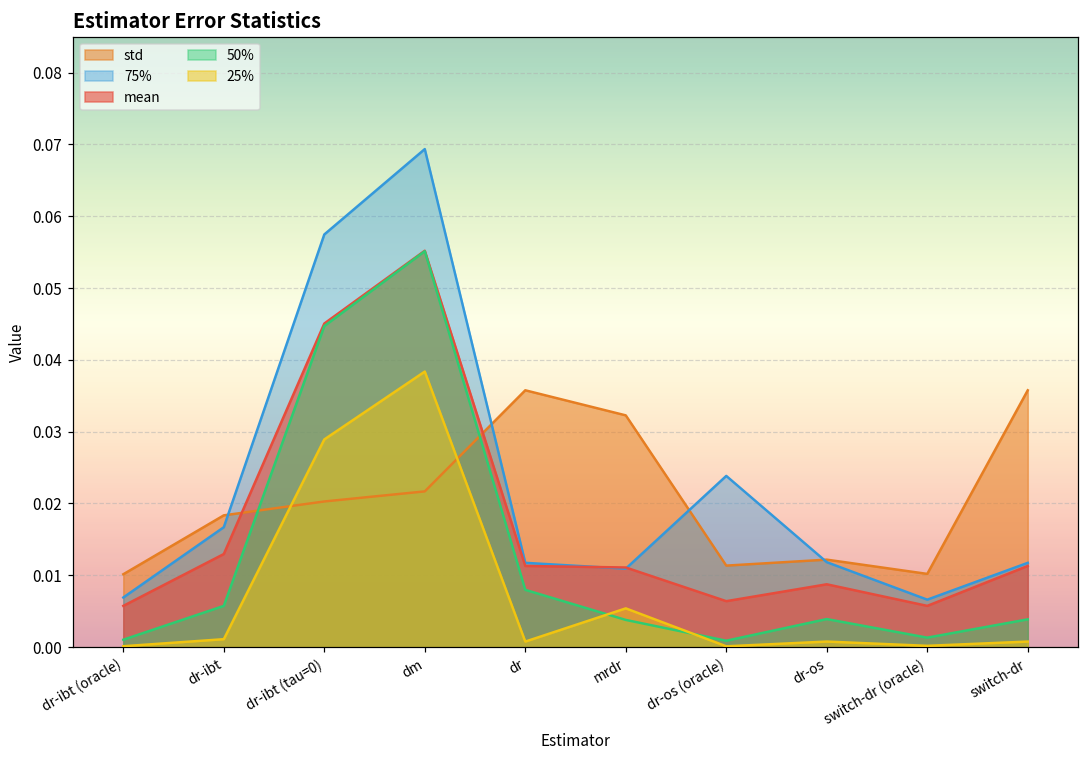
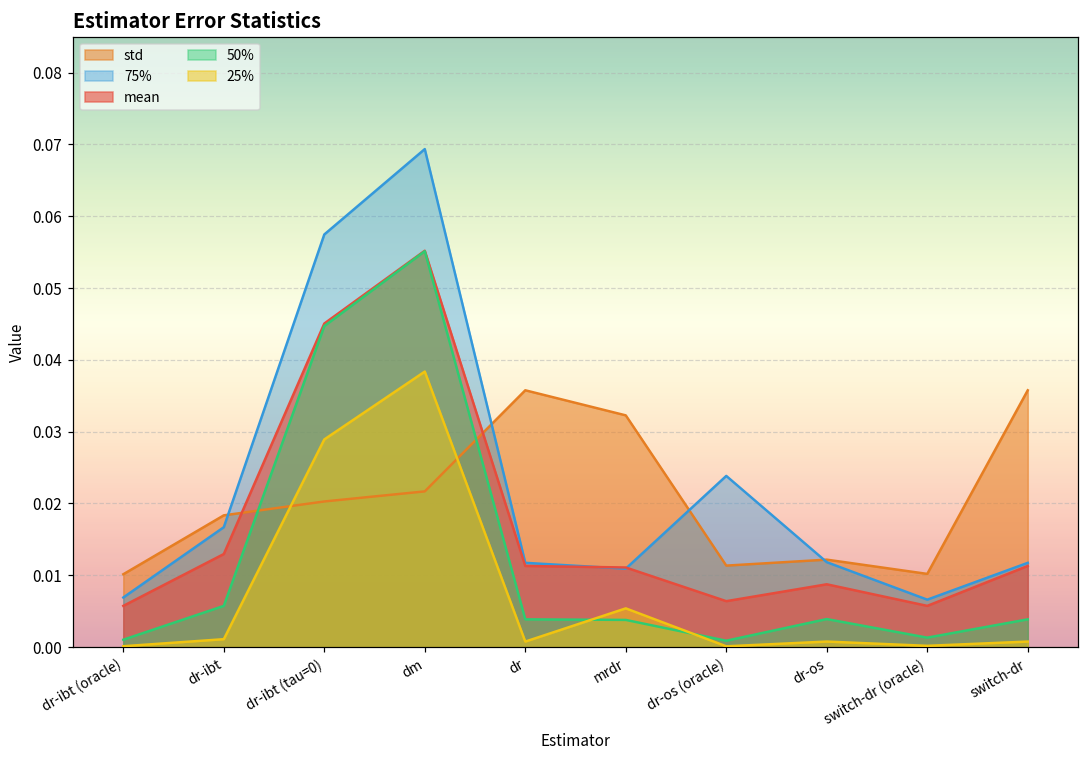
  {
    "75%": {
      "dr-ibt (oracle)": 0.007,
      "dr-ibt": 0.017,
      "dr-ibt (tau=0)": 0.057,
      "dm": 0.069,
      "dr": 0.012,
      "dr-os (oracle)": 0.024,
      "switch-dr (oracle)": 0.007,
      "switch-dr": 0.012
    },
    "50%": {
      "dr-ibt (oracle)": 0.001,
      "dr-ibt": 0.006,
-     "dr": 0.008,
+     "dr": 0.004,
      "mrdr": 0.004,
      "dr-os (oracle)": 0.001,
      "dr-os": 0.004,
      "switch-dr (oracle)": 0.001,
      "switch-dr": 0.004
    },
    "25%": {
      "dr-ibt (oracle)": 0.000,
      "dr-ibt": 0.001,
      "dr-ibt (tau=0)": 0.029,
      "dm": 0.038,
      "dr": 0.001,
      "mrdr": 0.005,
      "dr-os (oracle)": 0.000,
      "dr-os": 0.001,
      "switch-dr (oracle)": 0.000,
      "switch-dr": 0.001
    }
  }
